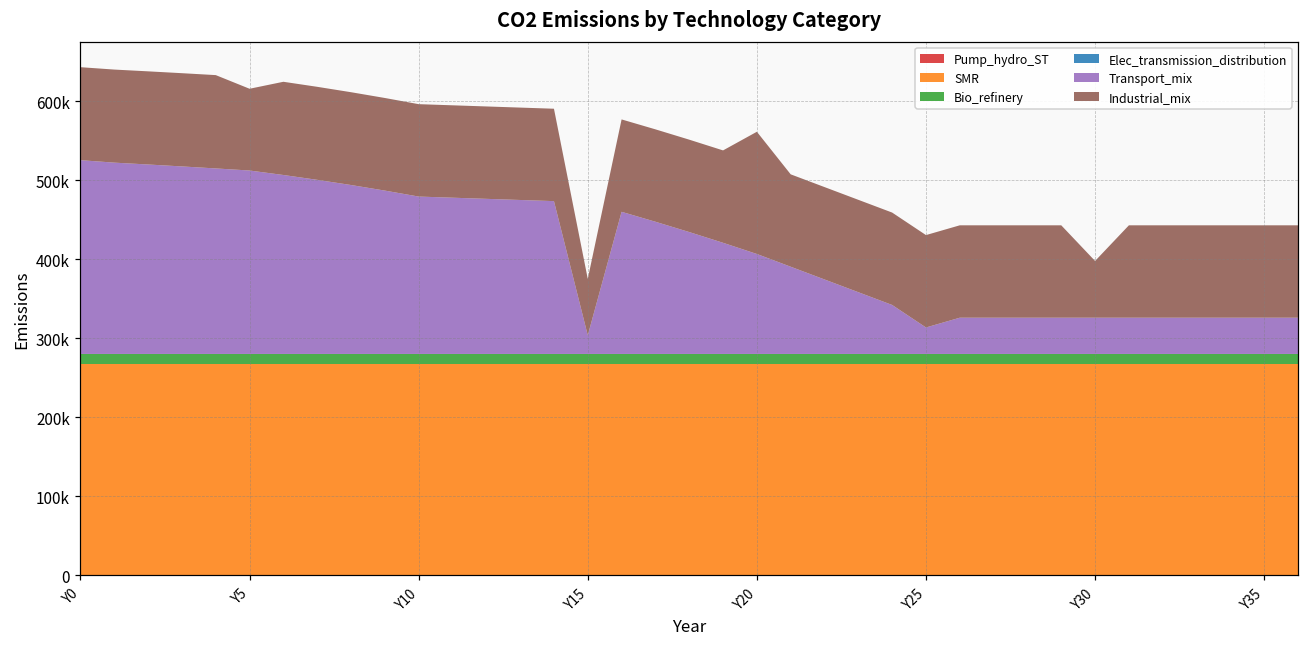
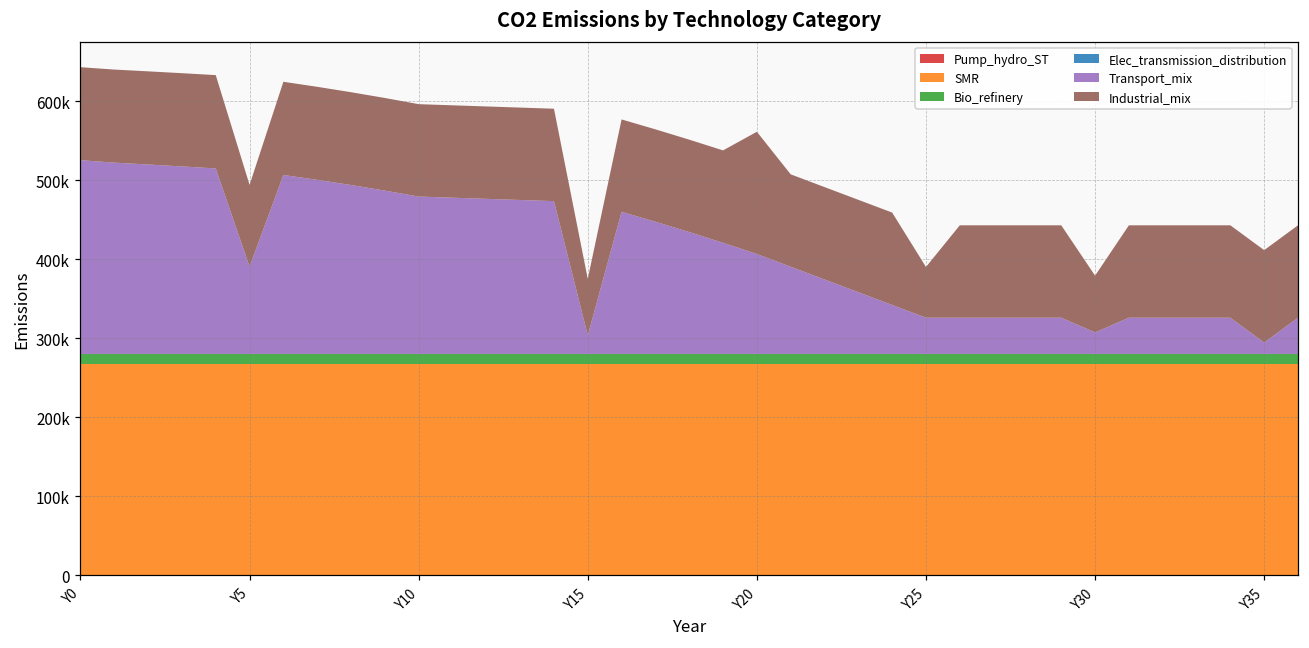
  {
    "Pump_hydro_ST": {
      "Y0": 0,
      "Y5": 0,
      "Y10": 0,
      "Y15": 0,
      "Y20": 0,
      "Y25": 0,
      "Y30": 0,
      "Y35": 0
    },
    "SMR": {
      "Y0": 270000,
      "Y5": 270000,
      "Y10": 270000,
      "Y15": 270000,
      "Y20": 270000,
      "Y25": 270000,
      "Y30": 270000,
      "Y35": 270000
    },
    "Transport_mix": {
      "Y0": 250000,
-     "Y5": 230000,
+     "Y5": 110000,
      "Y10": 200000,
      "Y15": 20000,
      "Y20": 130000,
-     "Y25": 30000,
-     "Y30": 50000,
-     "Y35": 50000
+     "Y25": 50000,
+     "Y30": 30000,
+     "Y35": 10000
    },
    "Industrial_mix": {
      "Y0": 120000,
      "Y5": 100000,
      "Y10": 120000,
      "Y15": 70000,
      "Y20": 150000,
-     "Y25": 120000,
+     "Y25": 60000,
      "Y30": 70000,
      "Y35": 120000
    }
  }
